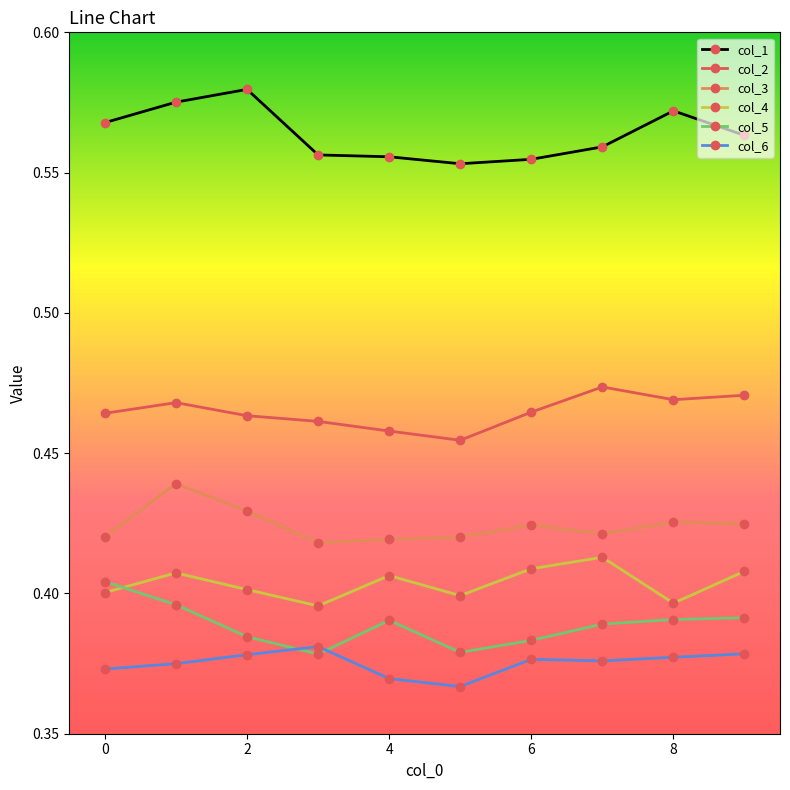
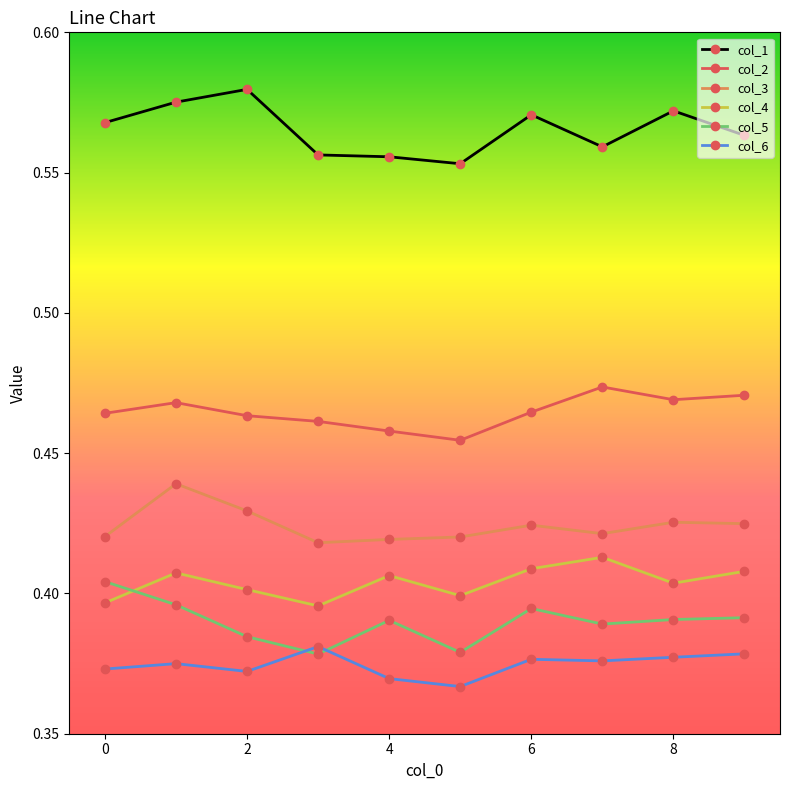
  {
    "col_1": {
      "0": 0.568,
      "2": 0.580,
      "4": 0.556,
-     "6": 0.555,
+     "6": 0.571,
      "8": 0.572
    },
    "col_4": {
-     "0": 0.400,
+     "0": 0.397,
      "2": 0.401,
      "4": 0.406,
      "6": 0.409,
-     "8": 0.397
+     "8": 0.404
    },
    "col_5": {
      "0": 0.404,
      "2": 0.385,
      "4": 0.390,
-     "6": 0.383,
+     "6": 0.395,
      "8": 0.391
    },
    "col_6": {
      "0": 0.373,
-     "2": 0.378,
+     "2": 0.372,
      "4": 0.370,
      "6": 0.377,
      "8": 0.377
    }
  }
